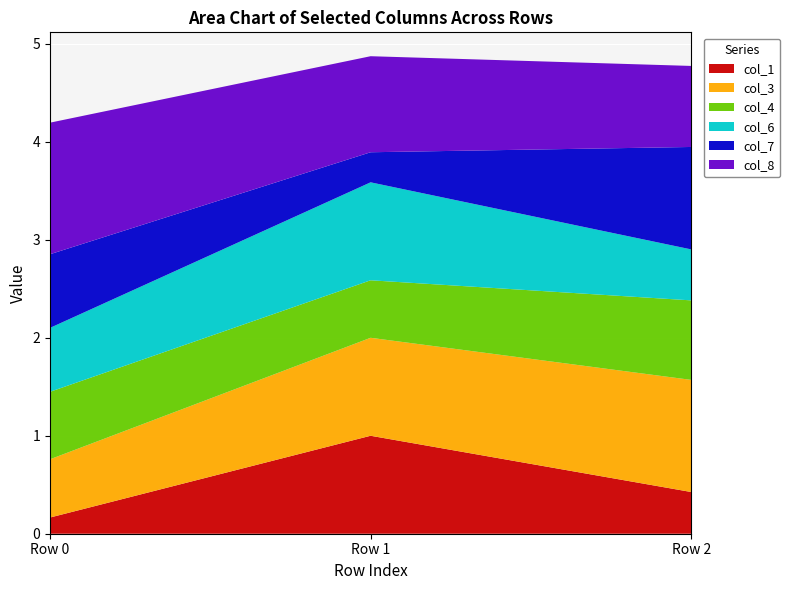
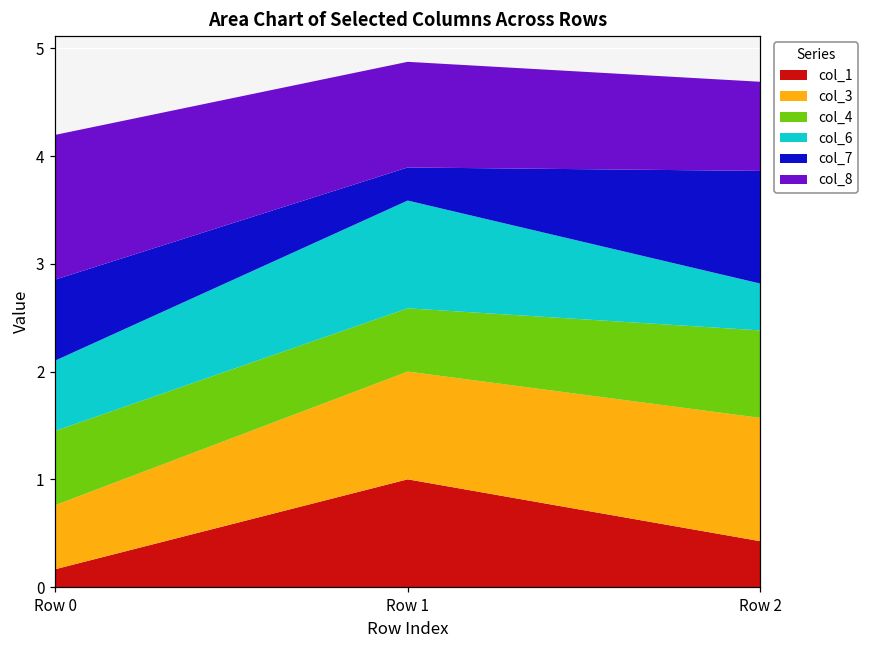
  {
    "col_1": {
      "Row 0": 0.2,
      "Row 1": 1.0,
      "Row 2": 0.4
    },
    "col_3": {
      "Row 0": 0.6,
      "Row 1": 1.0,
      "Row 2": 1.1
    },
    "col_4": {
      "Row 0": 0.7,
      "Row 1": 0.6,
      "Row 2": 0.8
    },
    "col_6": {
      "Row 0": 0.7,
      "Row 1": 1.0,
-     "Row 2": 0.5
+     "Row 2": 0.4
    },
    "col_7": {
      "Row 0": 0.8,
      "Row 1": 0.3,
      "Row 2": 1.0
    },
    "col_8": {
      "Row 0": 1.3,
      "Row 1": 1.0,
      "Row 2": 0.8
    }
  }
